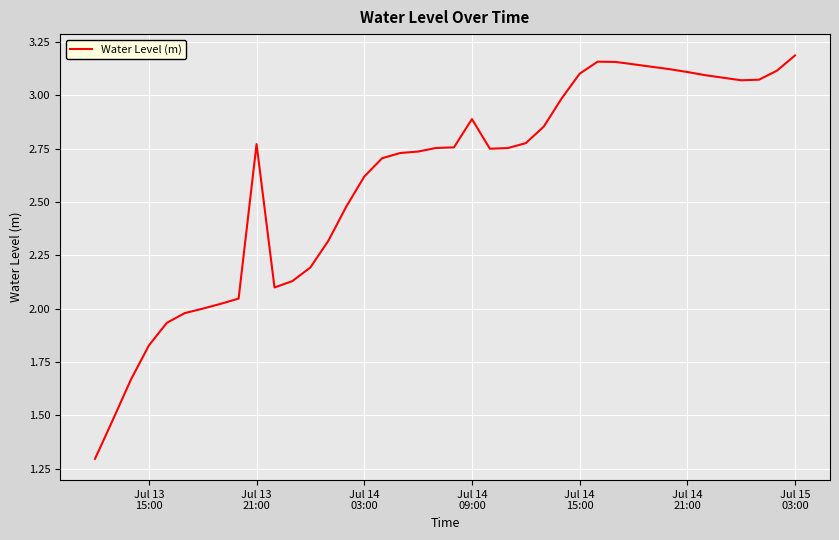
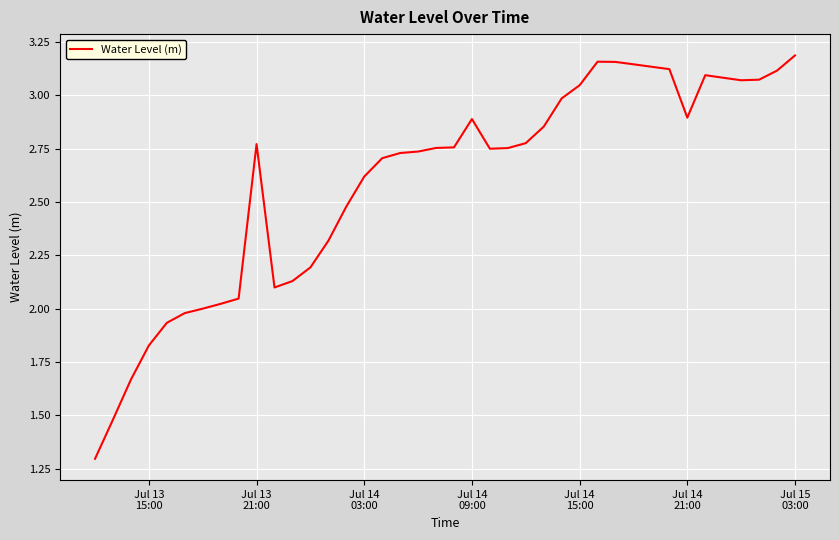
  {
    "Jul 13 15:00": 1.83,
    "Jul 13 21:00": 2.77,
    "Jul 14 03:00": 2.62,
    "Jul 14 09:00": 2.89,
-   "Jul 14 15:00": 3.10,
-   "Jul 14 21:00": 3.11,
+   "Jul 14 15:00": 3.05,
+   "Jul 14 21:00": 2.89,
    "Jul 15 03:00": 3.19
  }
